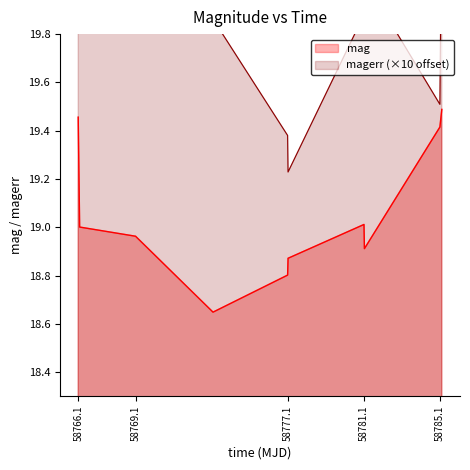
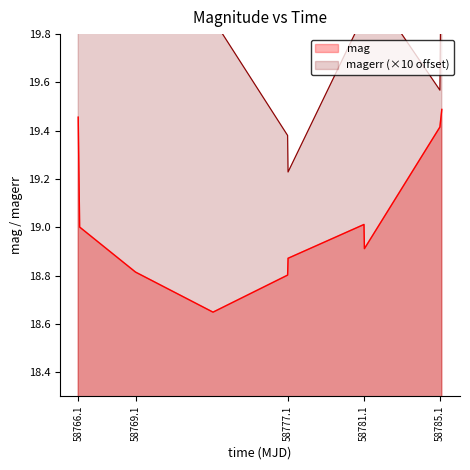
  {
    "mag": {
      "58766.1": 19.46,
-     "58769.1": 18.96,
+     "58769.1": 18.81,
      "58785.1": 19.42
    },
    "magerr (×10 offset)": {
-     "58785.1": 19.51
+     "58785.1": 19.57
    }
  }
